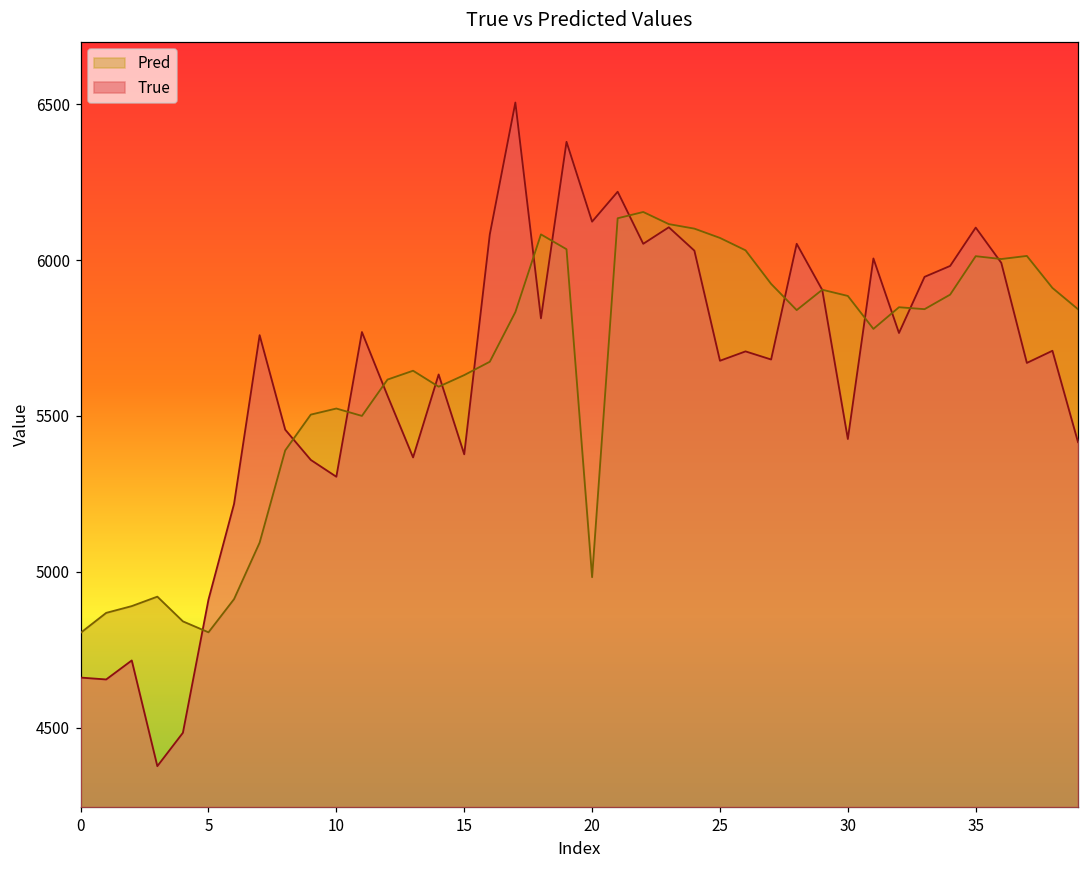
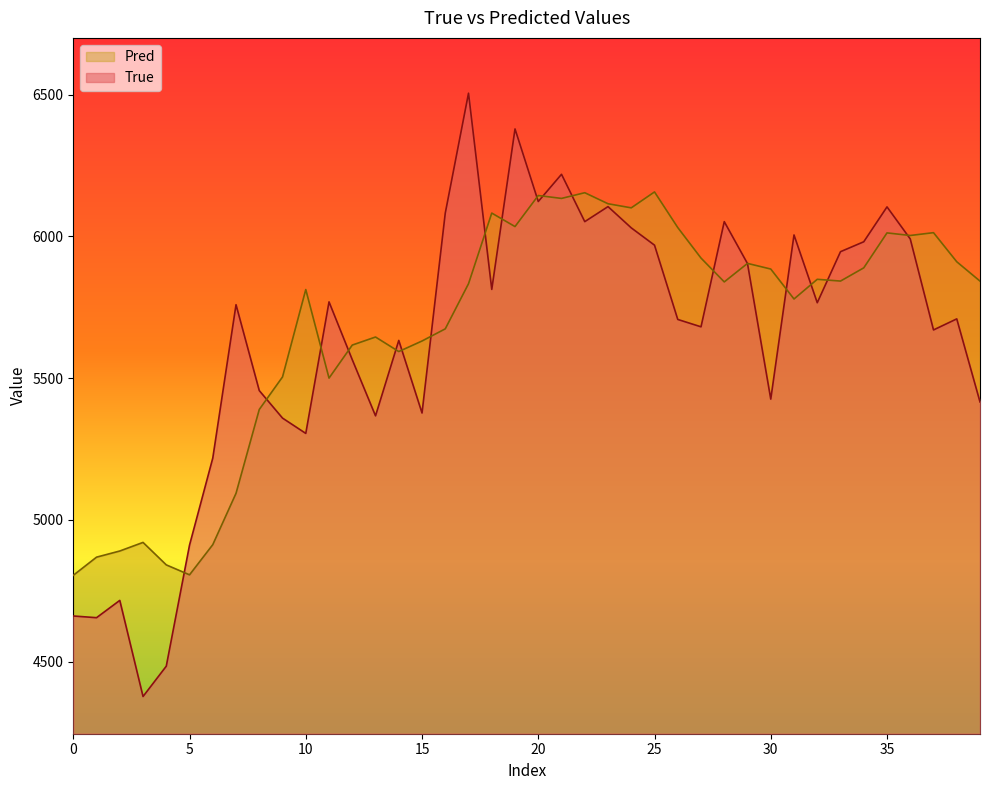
  {
    "True": {
      "0": 4660,
      "5": 4910,
      "10": 5310,
      "15": 5380,
      "20": 6120,
-     "25": 5680,
+     "25": 5970,
      "30": 5430,
      "35": 6100
    },
    "Pred": {
      "0": 4800,
      "5": 4810,
-     "10": 5520,
+     "10": 5810,
      "15": 5630,
-     "20": 4980,
-     "25": 6070,
+     "20": 6140,
+     "25": 6160,
      "30": 5880,
      "35": 6010
    }
  }
